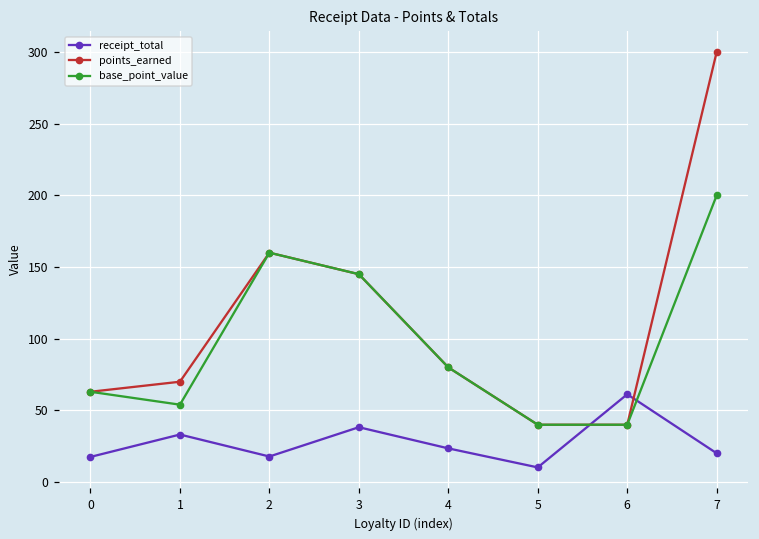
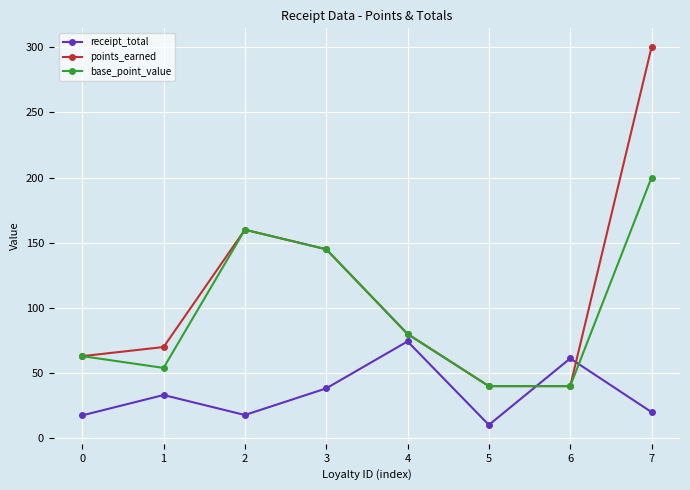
  {
    "receipt_total": {
      "0": 18,
      "1": 33,
      "2": 18,
      "3": 38,
-     "4": 24,
+     "4": 74,
      "5": 10,
      "6": 61,
      "7": 20
    },
    "points_earned": {
      "1": 70,
      "7": 300
    },
    "base_point_value": {
      "1": 54,
      "7": 200
    }
  }
